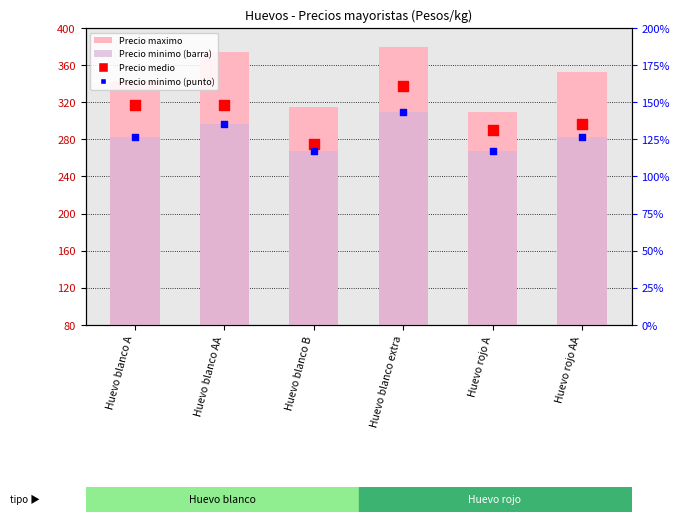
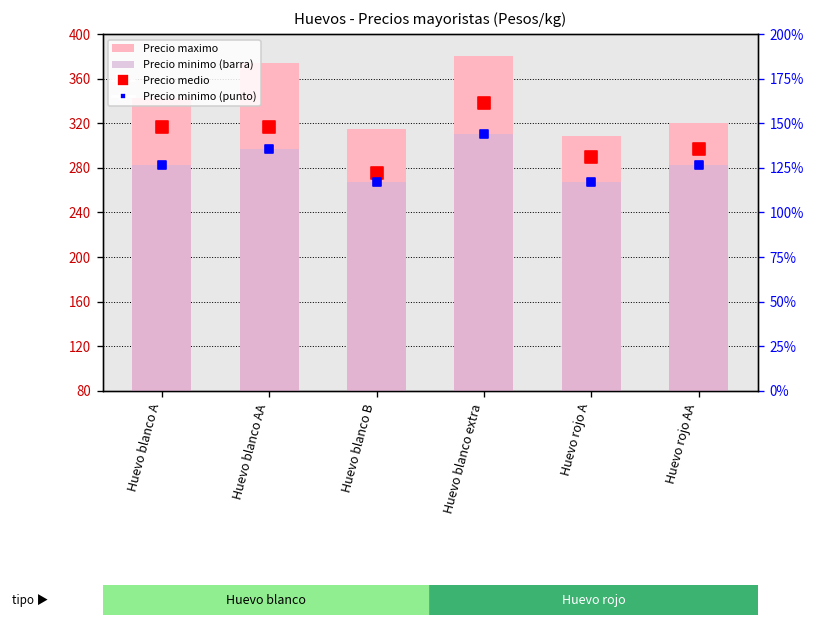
  {
    "Precio maximo": {
      "Huevo blanco AA": 370,
      "Huevo blanco B": 320,
      "Huevo blanco extra": 380,
      "Huevo rojo A": 310,
-     "Huevo rojo AA": 350
+     "Huevo rojo AA": 320
    }
  }
